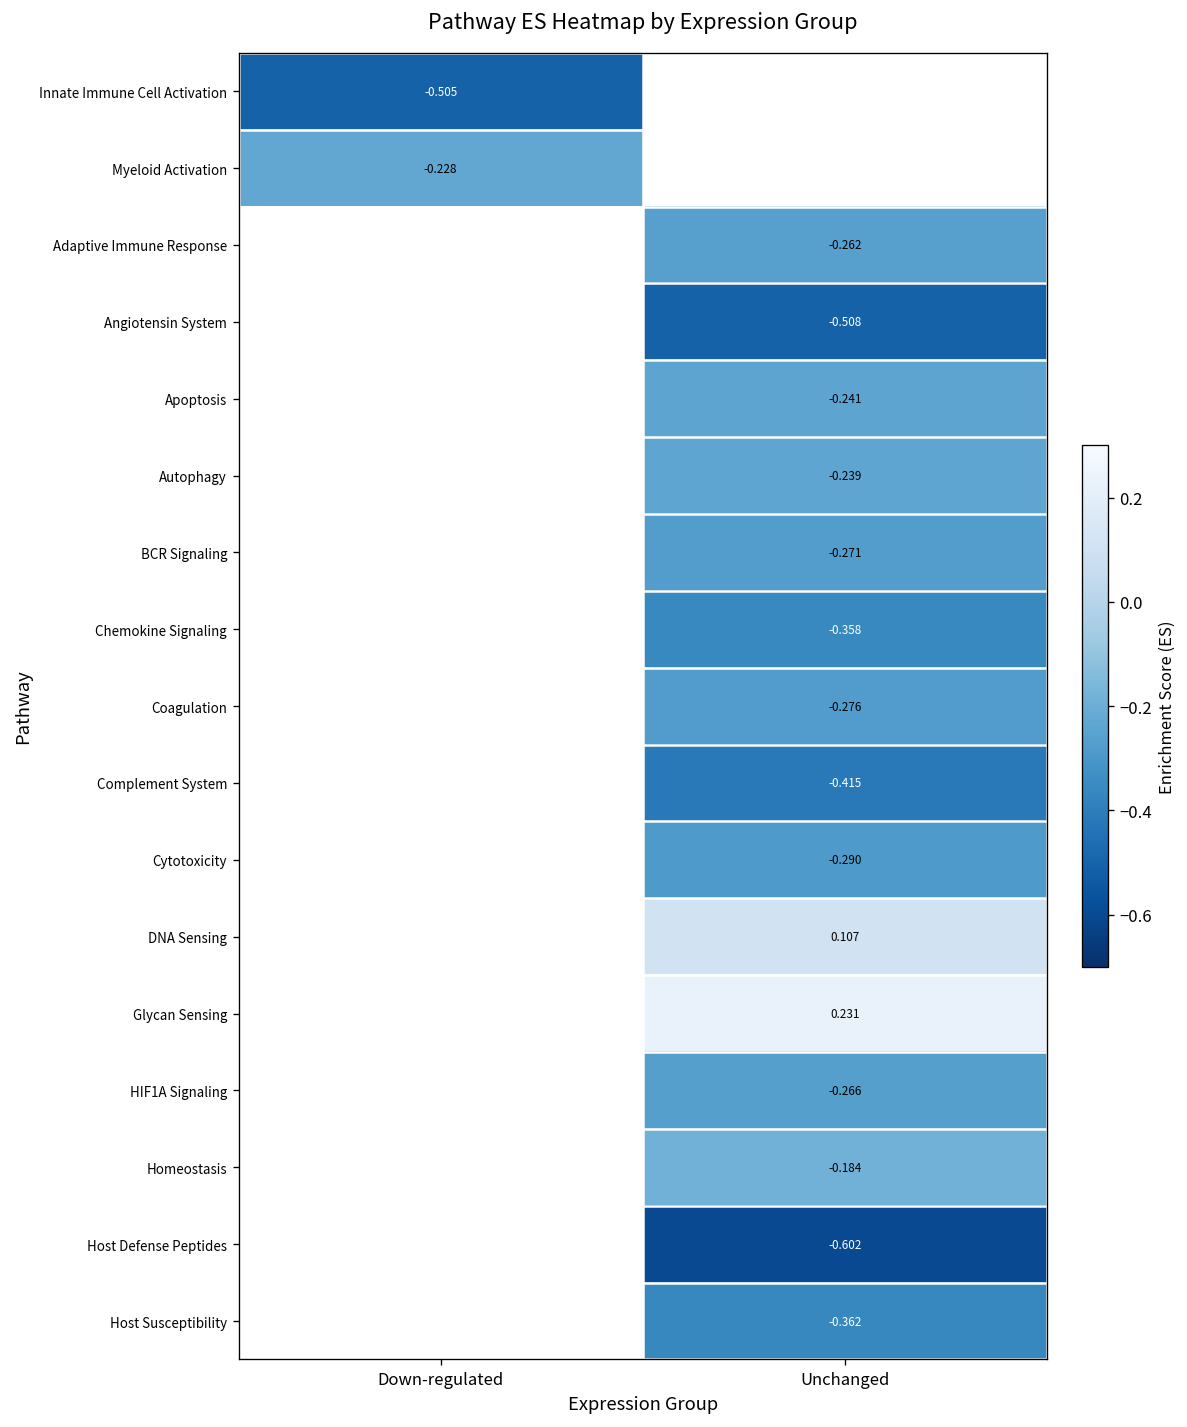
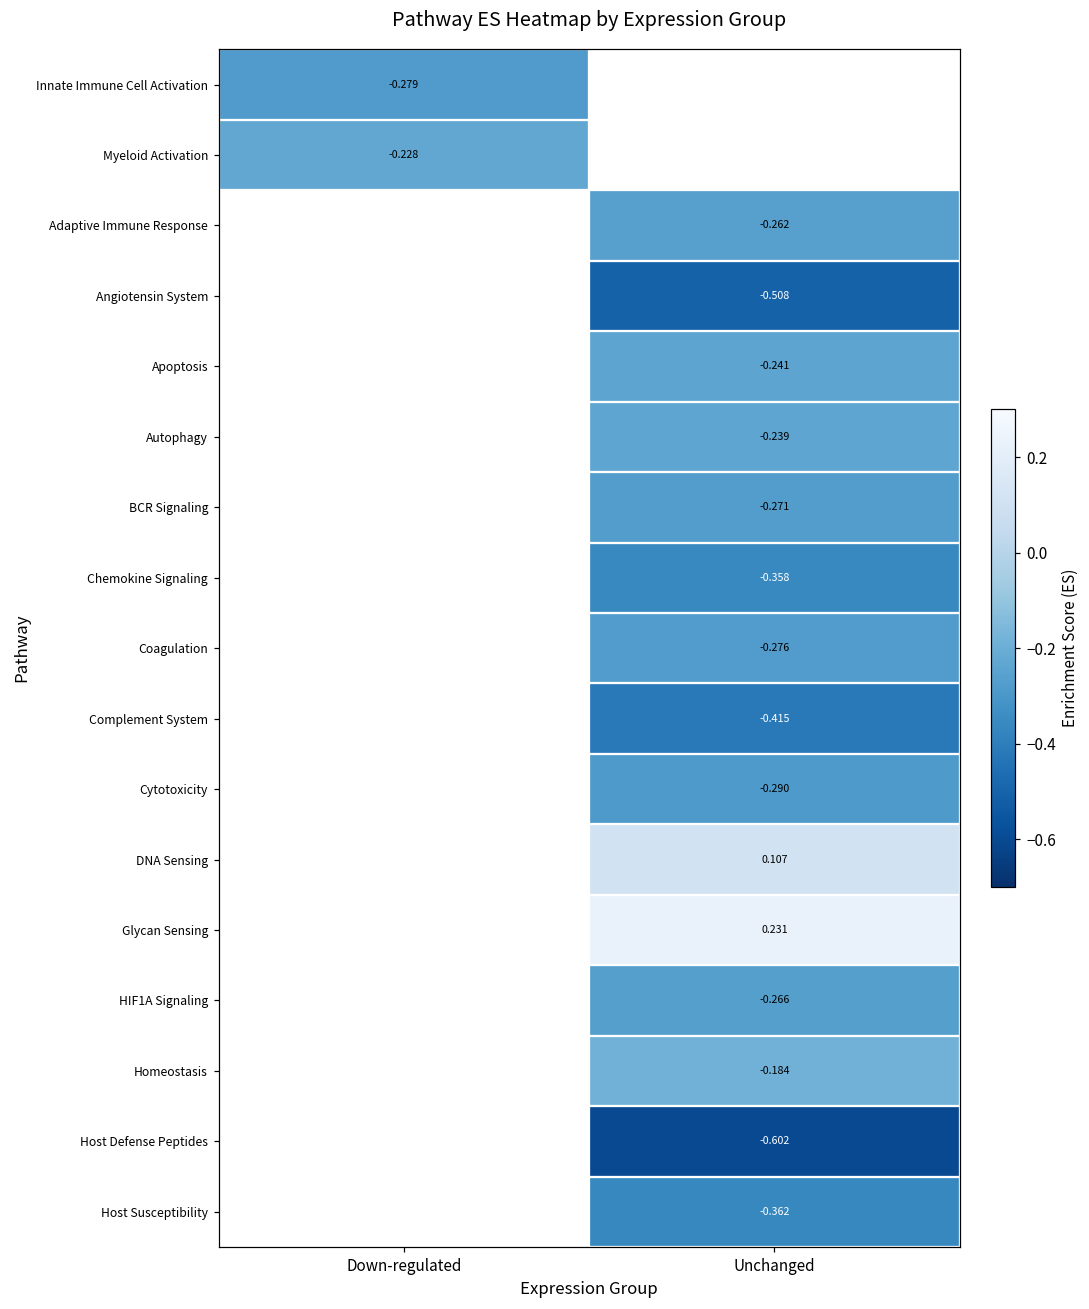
  {
    "Innate Immune Cell Activation": {
-     "Down-regulated": -0.505
+     "Down-regulated": -0.279
    },
    "Myeloid Activation": {
      "Down-regulated": -0.228
    },
    "Adaptive Immune Response": {
      "Unchanged": -0.262
    },
    "Angiotensin System": {
      "Unchanged": -0.508
    },
    "Apoptosis": {
      "Unchanged": -0.241
    },
    "Autophagy": {
      "Unchanged": -0.239
    },
    "BCR Signaling": {
      "Unchanged": -0.271
    },
    "Chemokine Signaling": {
      "Unchanged": -0.358
    },
    "Coagulation": {
      "Unchanged": -0.276
    },
    "Complement System": {
      "Unchanged": -0.415
    },
    "Cytotoxicity": {
      "Unchanged": -0.290
    },
    "DNA Sensing": {
      "Unchanged": 0.107
    },
    "Glycan Sensing": {
      "Unchanged": 0.231
    },
    "HIF1A Signaling": {
      "Unchanged": -0.266
    },
    "Homeostasis": {
      "Unchanged": -0.184
    },
    "Host Defense Peptides": {
      "Unchanged": -0.602
    },
    "Host Susceptibility": {
      "Unchanged": -0.362
    }
  }
